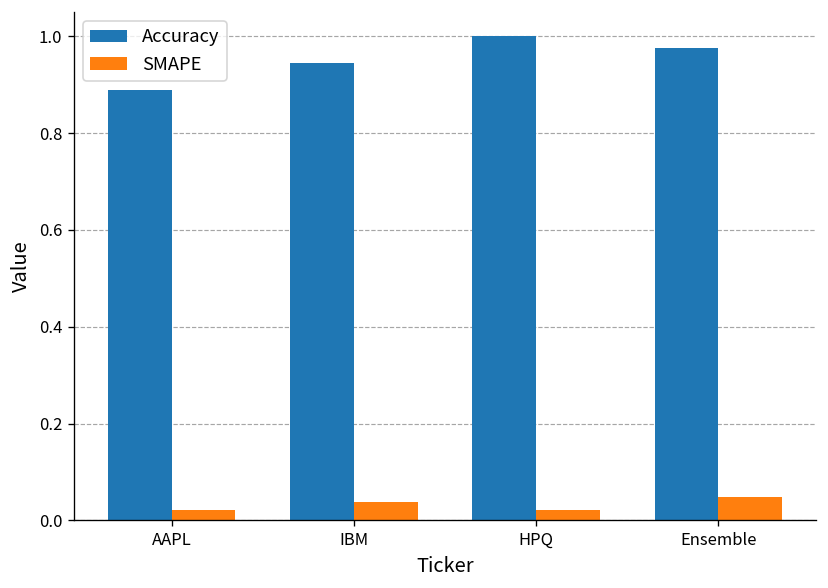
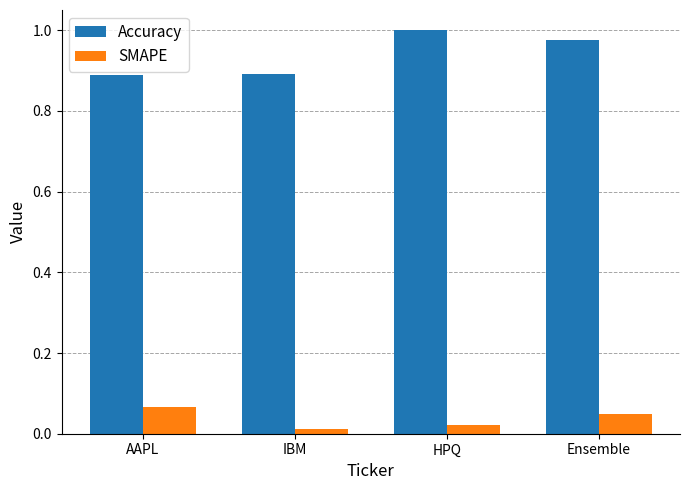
  {
    "Accuracy": {
      "AAPL": 0.89,
-     "IBM": 0.94,
+     "IBM": 0.89,
      "HPQ": 1.00,
      "Ensemble": 0.98
    },
    "SMAPE": {
-     "AAPL": 0.02,
-     "IBM": 0.04,
+     "AAPL": 0.07,
+     "IBM": 0.01,
      "HPQ": 0.02,
      "Ensemble": 0.05
    }
  }
